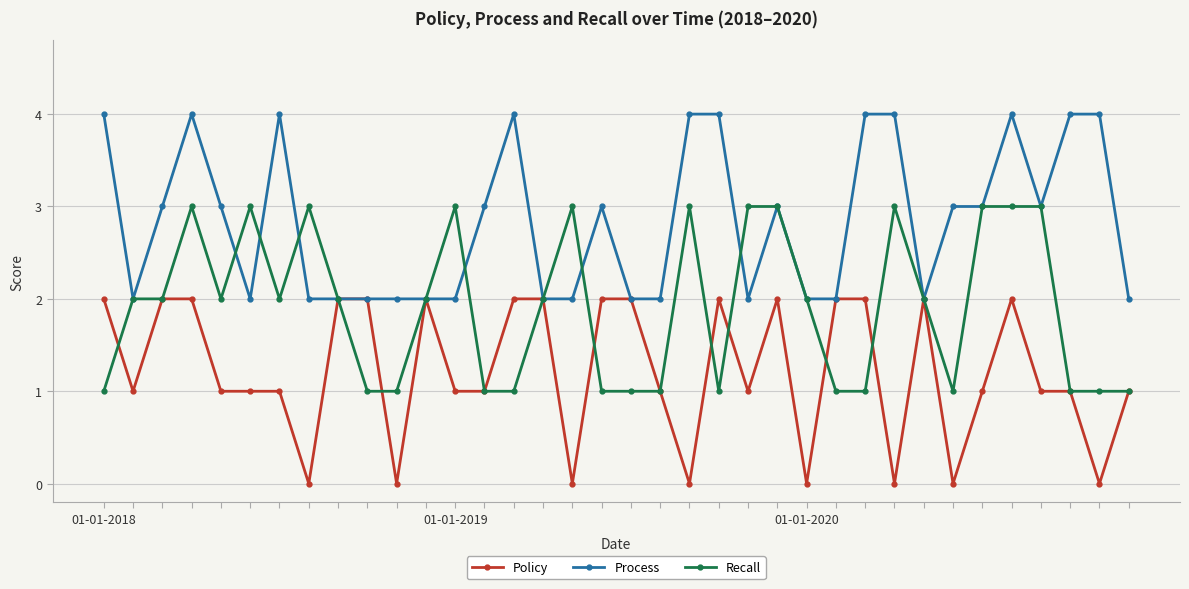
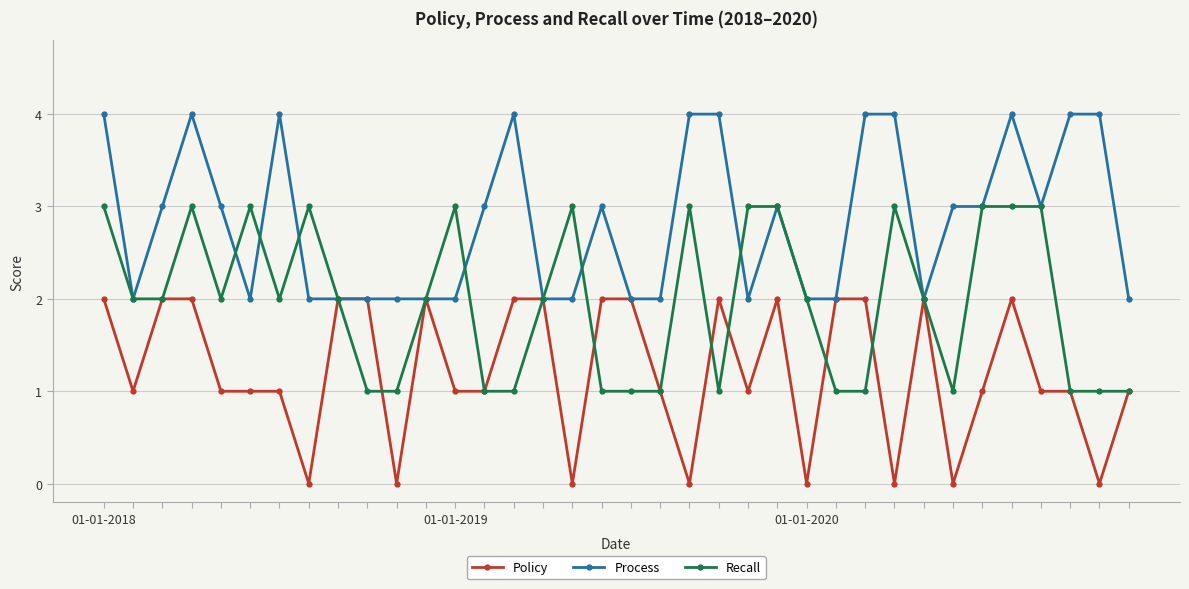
  {
    "Policy": {
      "01-01-2018": 2,
      "01-01-2019": 1,
      "01-01-2020": 0
    },
    "Process": {
      "01-01-2018": 4,
      "01-01-2019": 2
    },
    "Recall": {
-     "01-01-2018": 1,
+     "01-01-2018": 3,
      "01-01-2019": 3
    }
  }
